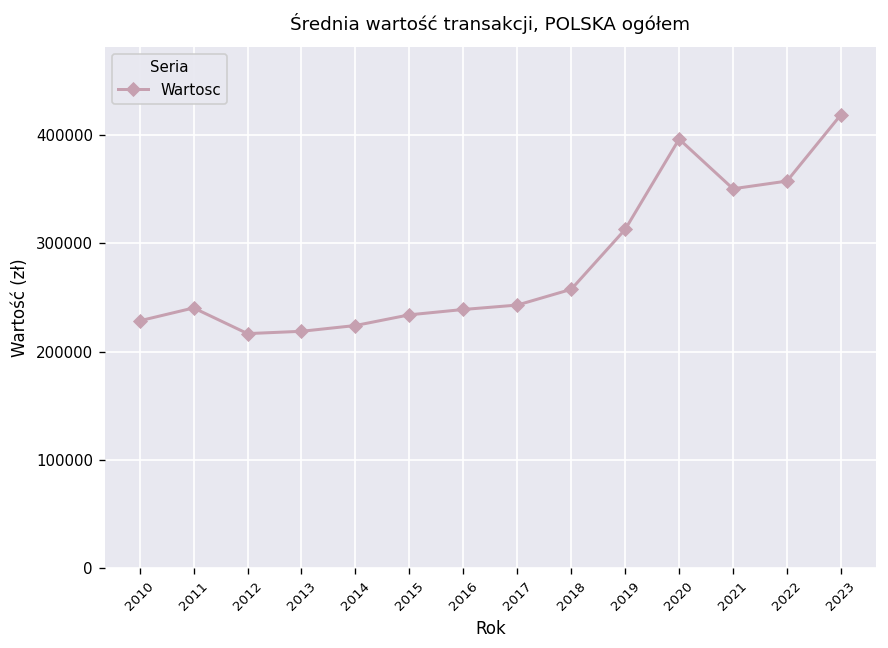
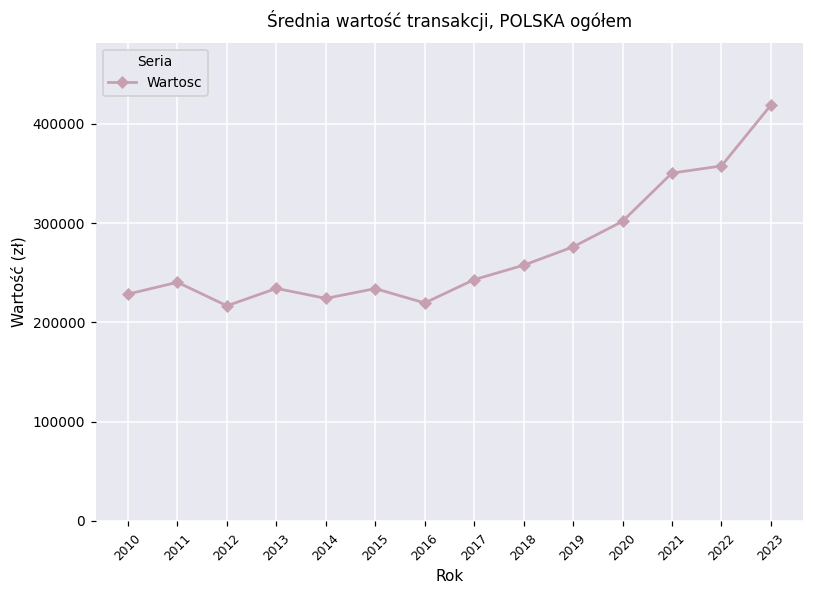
  {
    "2010": 230000,
    "2011": 240000,
    "2012": 220000,
-   "2013": 220000,
+   "2013": 230000,
    "2014": 220000,
    "2015": 230000,
-   "2016": 240000,
+   "2016": 220000,
    "2017": 240000,
    "2018": 260000,
-   "2019": 310000,
-   "2020": 400000,
+   "2019": 280000,
+   "2020": 300000,
    "2021": 350000,
    "2022": 360000,
    "2023": 420000
  }
